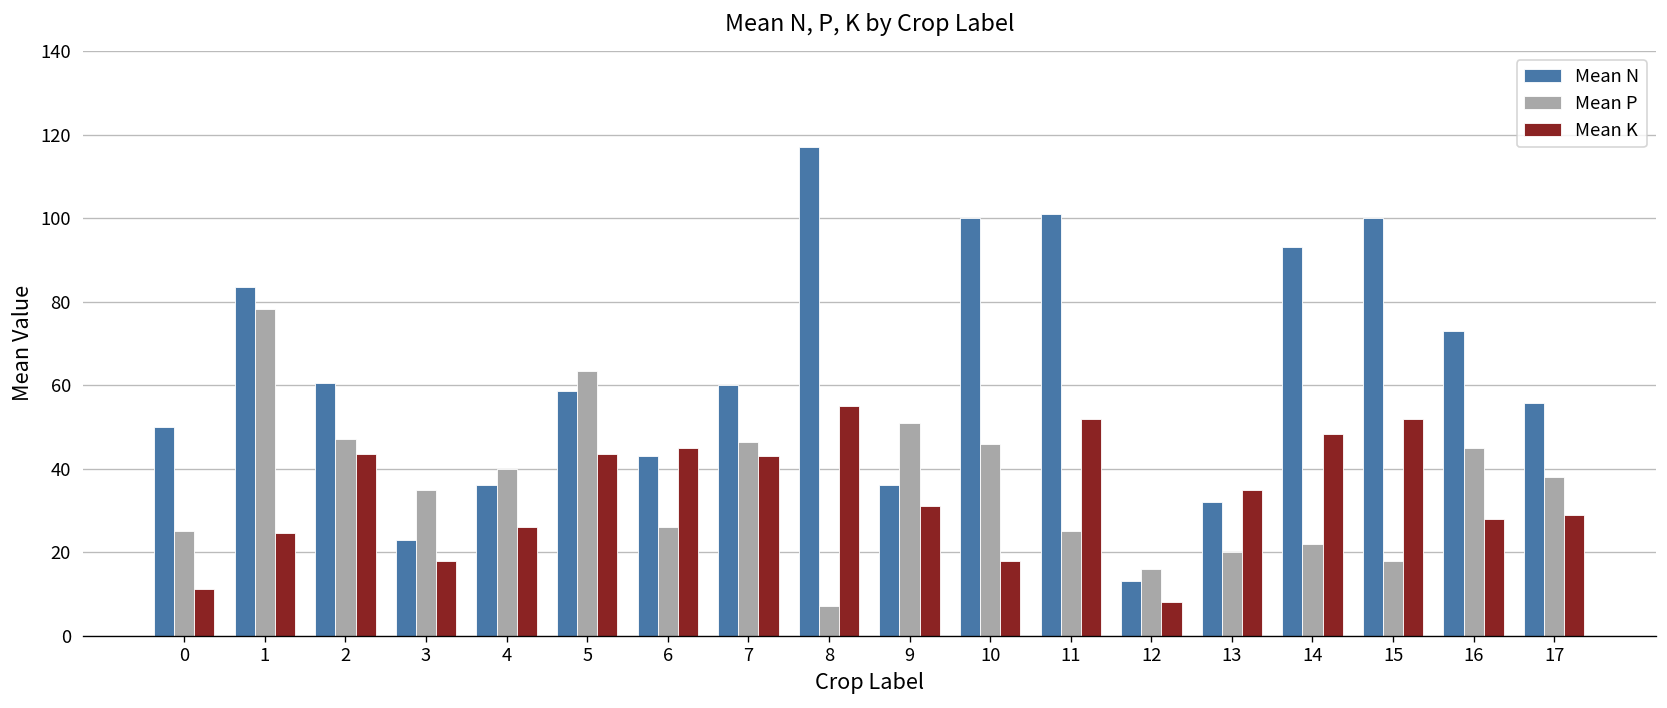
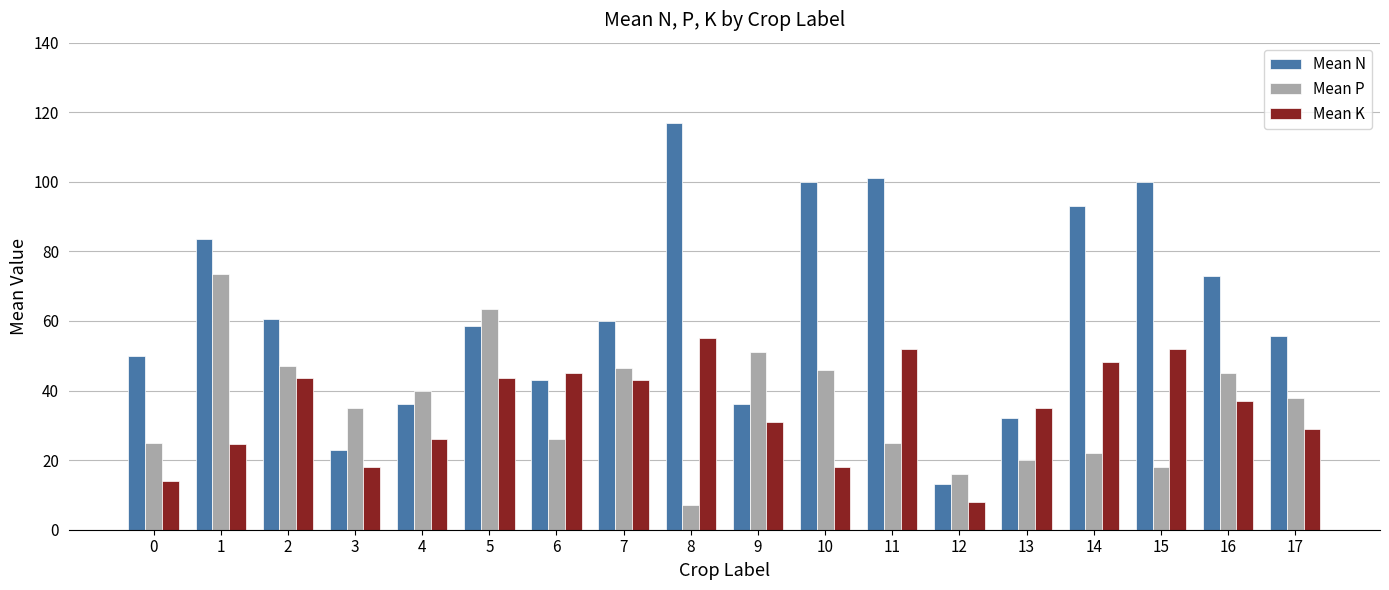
  {
    "Mean N": {
      "0": 50,
      "1": 84,
      "2": 61,
      "3": 23,
      "4": 36,
      "5": 59,
      "6": 43,
      "7": 60,
      "8": 117,
      "9": 36,
      "10": 100,
      "11": 101,
      "12": 13,
      "13": 32,
      "14": 93,
      "15": 100,
      "16": 73,
      "17": 56
    },
    "Mean P": {
      "0": 25,
-     "1": 78,
+     "1": 74,
      "2": 47,
      "3": 35,
      "4": 40,
      "5": 64,
      "6": 26,
      "7": 47,
      "8": 7,
      "9": 51,
      "10": 46,
      "11": 25,
      "12": 16,
      "13": 20,
      "14": 22,
      "15": 18,
      "16": 45,
      "17": 38
    },
    "Mean K": {
-     "0": 11,
+     "0": 14,
      "1": 25,
      "2": 44,
      "3": 18,
      "4": 26,
      "5": 44,
      "6": 45,
      "7": 43,
      "8": 55,
      "9": 31,
      "10": 18,
      "11": 52,
      "12": 8,
      "13": 35,
      "14": 48,
      "15": 52,
-     "16": 28,
+     "16": 37,
      "17": 29
    }
  }
